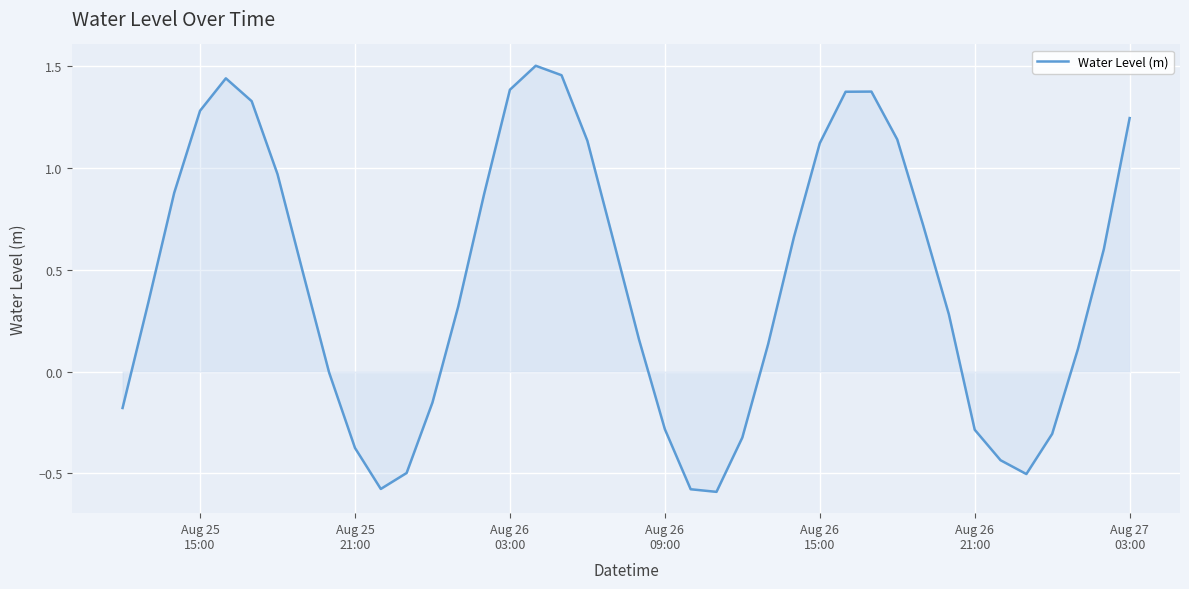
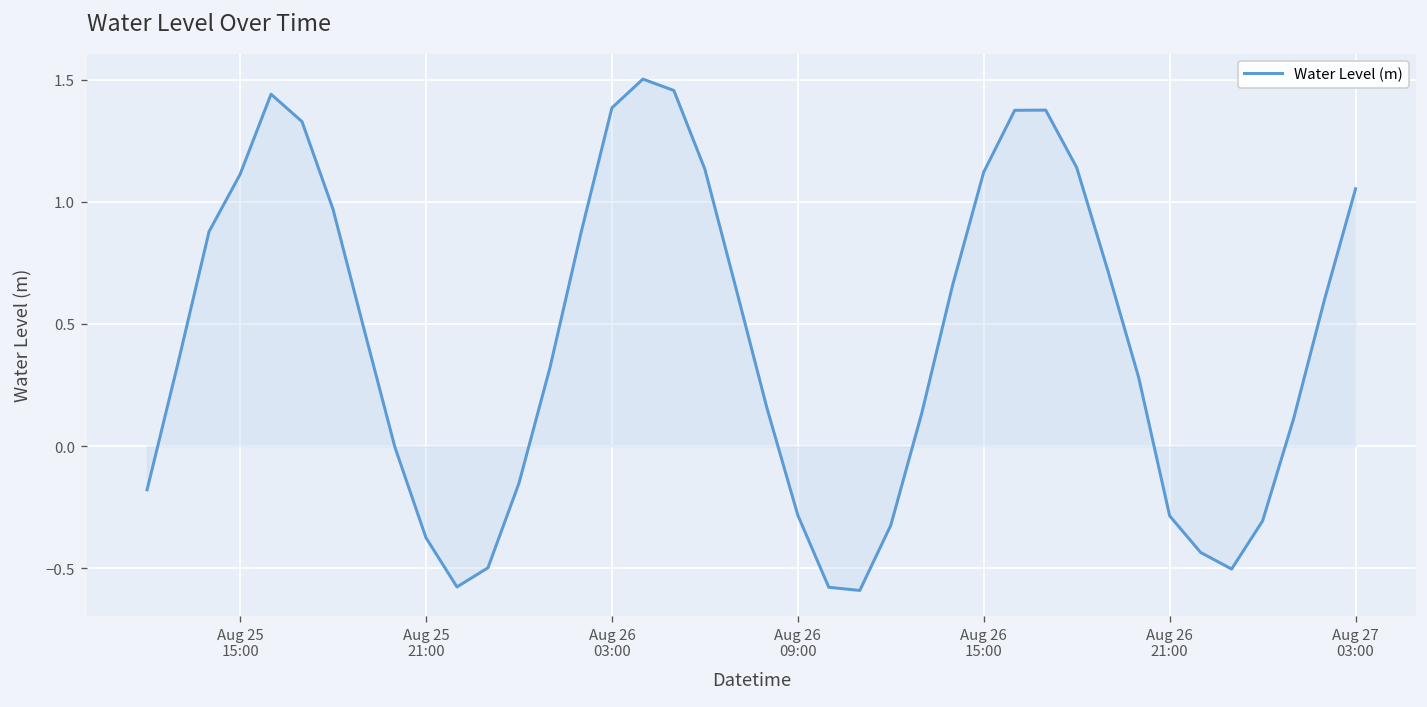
  {
    "Water Level (m)": {
-     "Aug 25 15:00": 1.28,
+     "Aug 25 15:00": 1.11,
      "Aug 25 21:00": -0.37,
      "Aug 26 09:00": -0.28,
      "Aug 26 21:00": -0.29,
-     "Aug 27 03:00": 1.25
+     "Aug 27 03:00": 1.05
    }
  }
